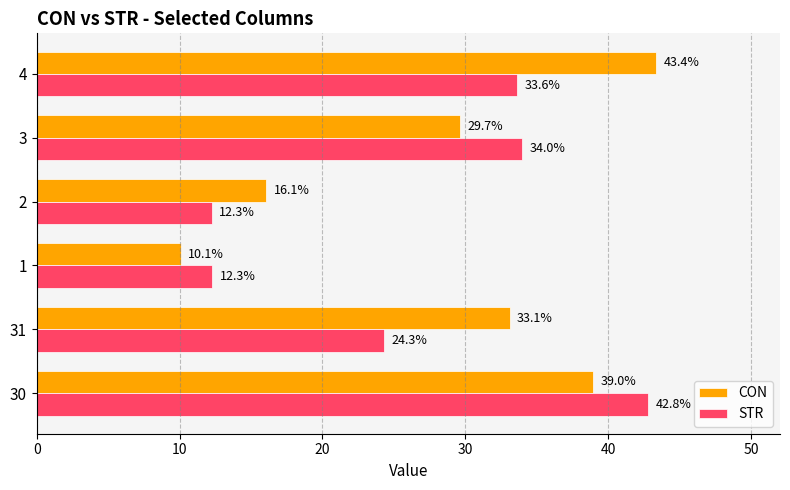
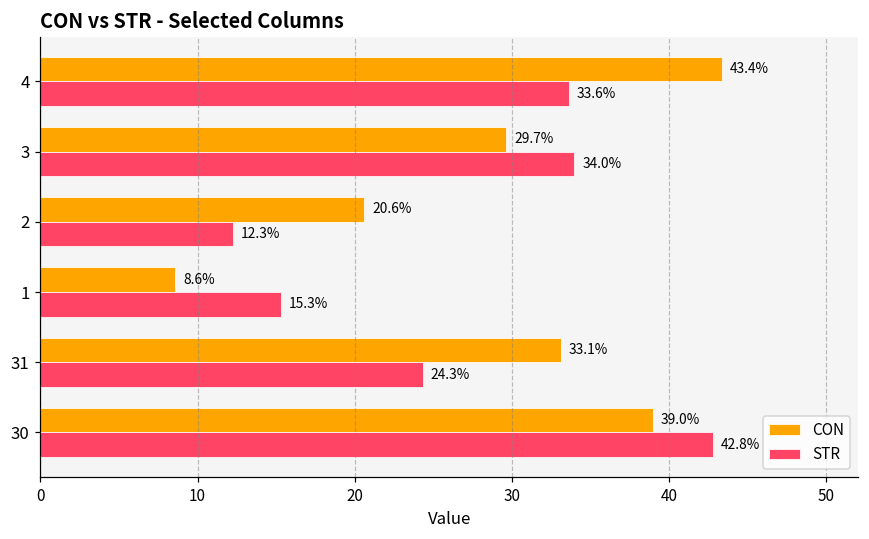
  {
    "CON": {
      "4": "43.4%",
      "3": "29.7%",
-     "2": "16.1%",
-     "1": "10.1%",
+     "2": "20.6%",
+     "1": "8.6%",
      "31": "33.1%",
      "30": "39.0%"
    },
    "STR": {
      "4": "33.6%",
      "3": "34.0%",
      "2": "12.3%",
-     "1": "12.3%",
+     "1": "15.3%",
      "31": "24.3%",
      "30": "42.8%"
    }
  }
